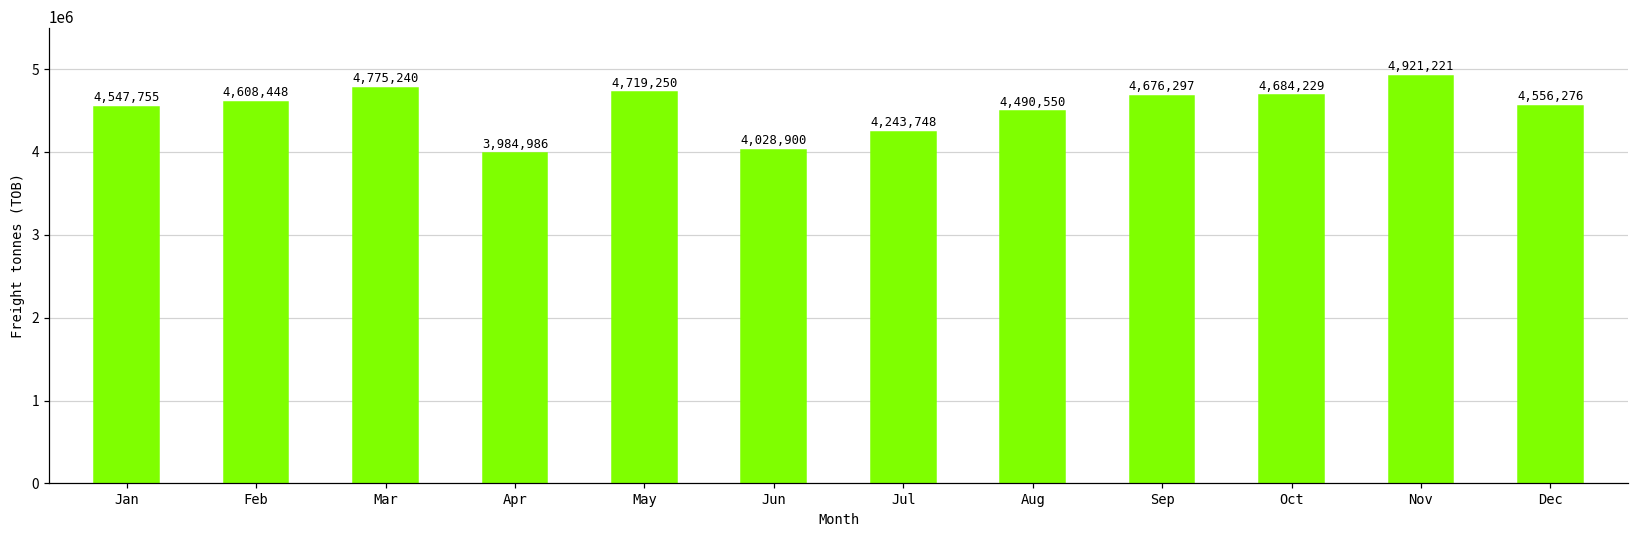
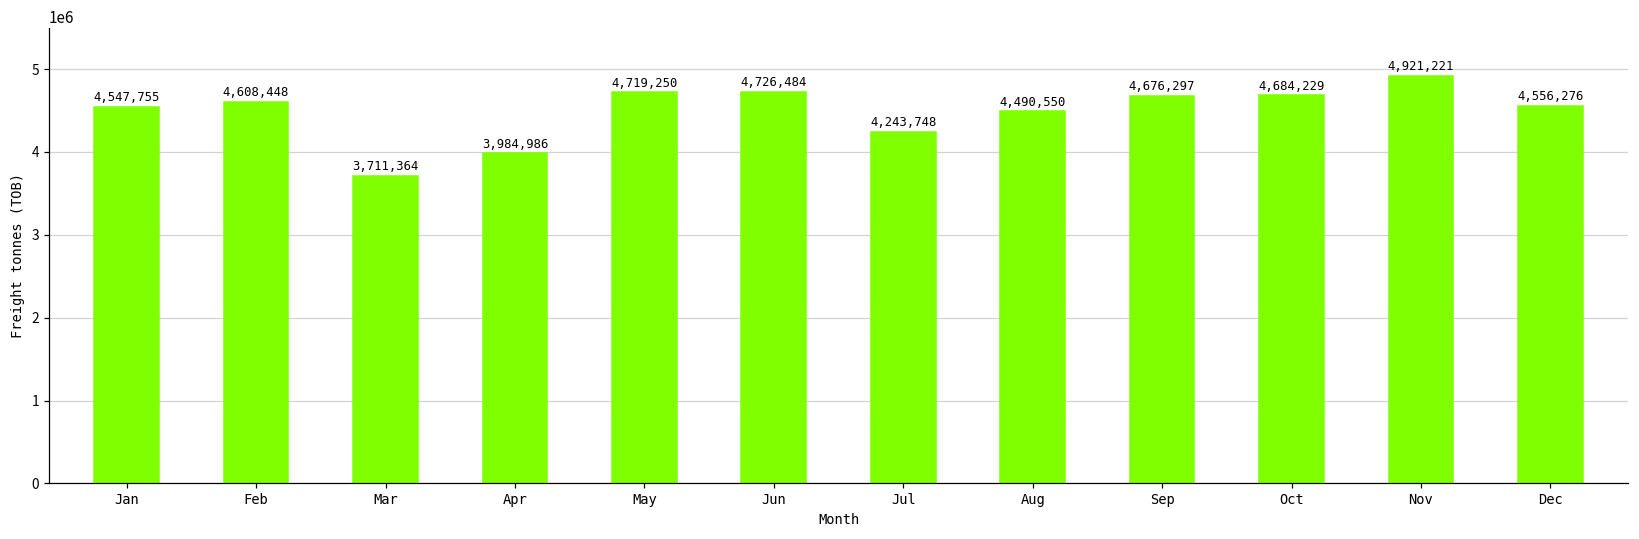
  {
    "Jan": "4,547,755",
    "Feb": "4,608,448",
-   "Mar": "4,775,240",
+   "Mar": "3,711,364",
    "Apr": "3,984,986",
    "May": "4,719,250",
-   "Jun": "4,028,900",
+   "Jun": "4,726,484",
    "Jul": "4,243,748",
    "Aug": "4,490,550",
    "Sep": "4,676,297",
    "Oct": "4,684,229",
    "Nov": "4,921,221",
    "Dec": "4,556,276"
  }
